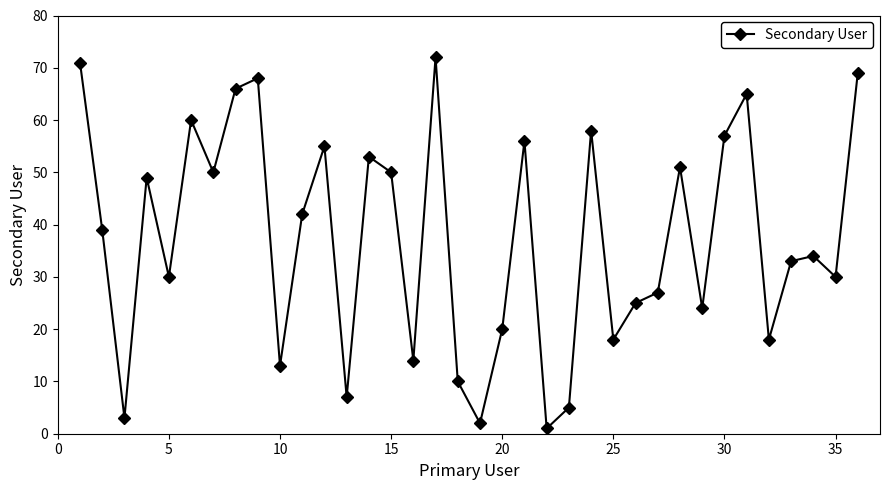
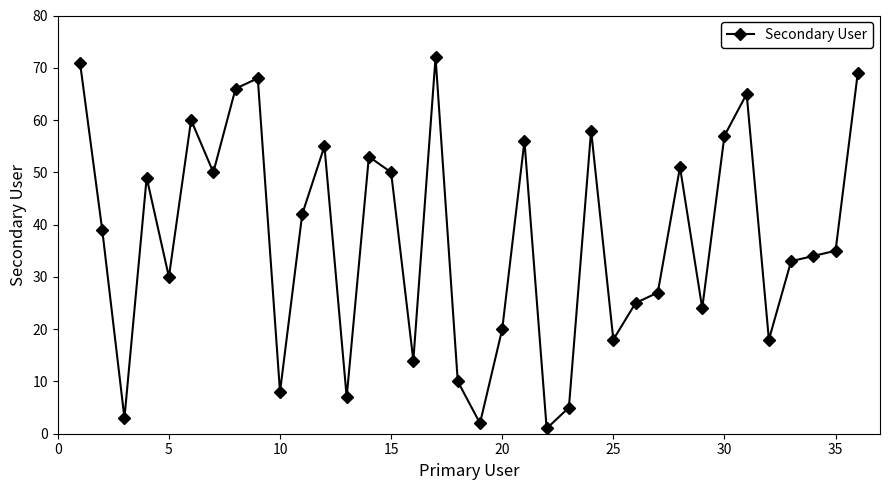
  {
    "5": 30,
-   "10": 13,
+   "10": 8,
    "15": 50,
    "20": 20,
    "25": 18,
    "30": 57,
-   "35": 30
+   "35": 35
  }
